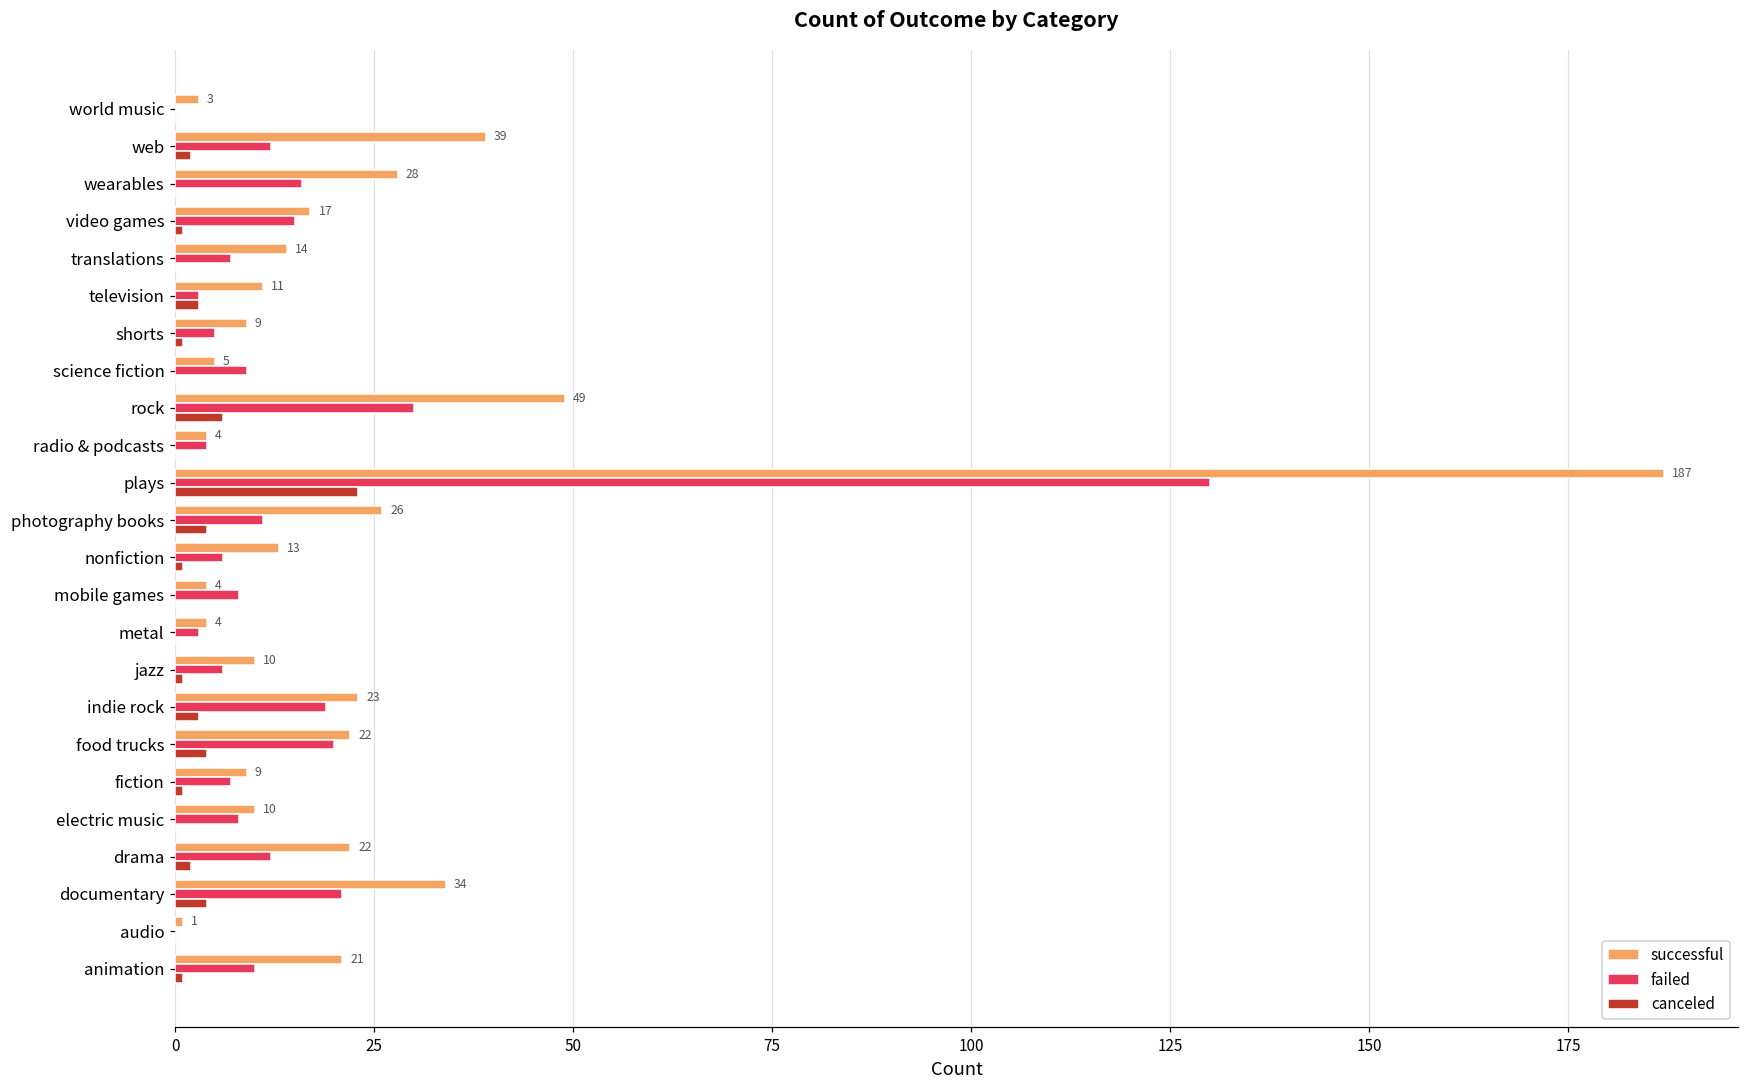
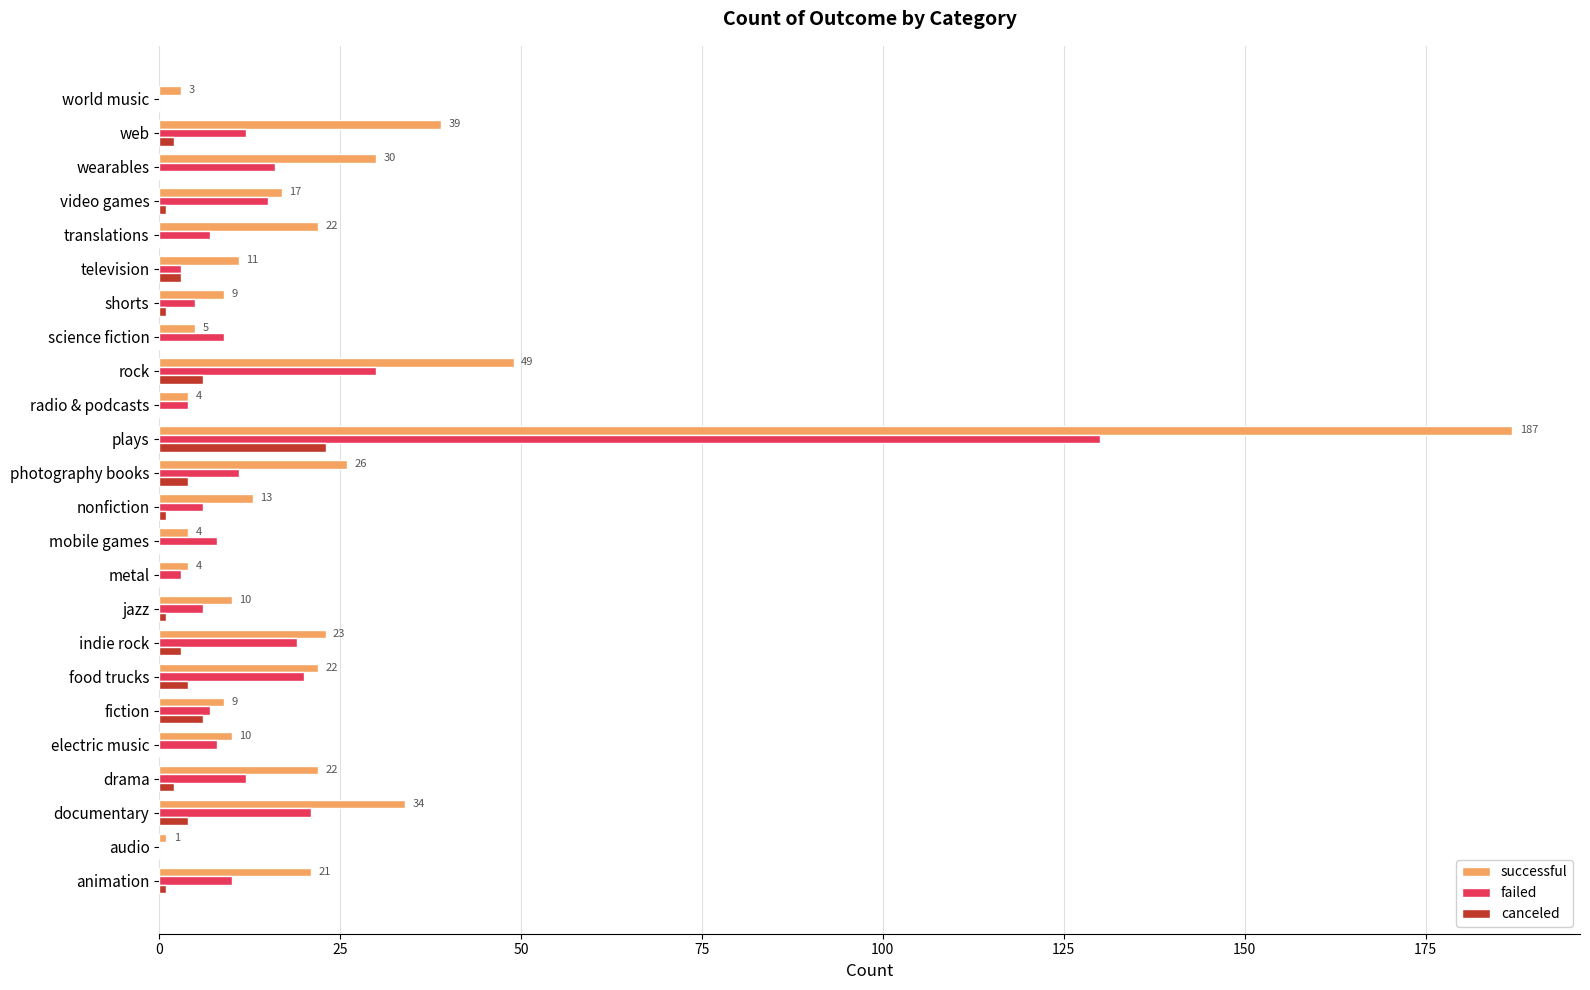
  {
    "successful": {
      "world music": 3,
      "web": 39,
-     "wearables": 28,
+     "wearables": 30,
      "video games": 17,
-     "translations": 14,
+     "translations": 22,
      "television": 11,
      "shorts": 9,
      "science fiction": 5,
      "rock": 49,
      "radio & podcasts": 4,
      "plays": 187,
      "photography books": 26,
      "nonfiction": 13,
      "mobile games": 4,
      "metal": 4,
      "jazz": 10,
      "indie rock": 23,
      "food trucks": 22,
      "fiction": 9,
      "electric music": 10,
      "drama": 22,
      "documentary": 34,
      "audio": 1,
      "animation": 21
    },
    "failed": {
      "world music": 0,
      "web": 12,
      "wearables": 16,
      "video games": 15,
      "translations": 7,
      "television": 3,
      "science fiction": 9,
      "rock": 30,
      "plays": 130,
      "photography books": 11,
      "nonfiction": 6,
      "mobile games": 8,
      "metal": 3,
      "jazz": 6,
      "indie rock": 19,
      "food trucks": 20,
      "fiction": 7,
      "electric music": 8,
      "drama": 12,
      "documentary": 21,
      "audio": 0,
      "animation": 10
    },
    "canceled": {
      "world music": 0,
      "web": 2,
      "wearables": 0,
      "video games": 1,
      "translations": 0,
      "television": 3,
      "shorts": 1,
      "science fiction": 0,
      "rock": 6,
      "radio & podcasts": 0,
      "plays": 23,
      "photography books": 4,
      "nonfiction": 1,
      "mobile games": 0,
      "metal": 0,
      "jazz": 1,
      "indie rock": 3,
      "food trucks": 4,
-     "fiction": 1,
+     "fiction": 6,
      "electric music": 0,
      "drama": 2,
      "documentary": 4,
      "audio": 0,
      "animation": 1
    }
  }
